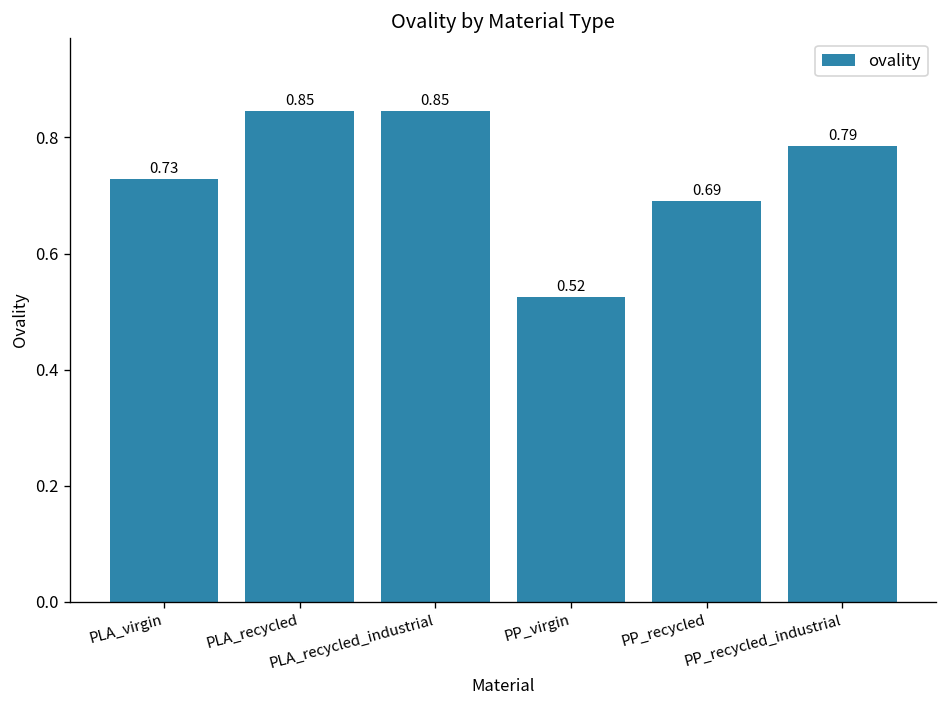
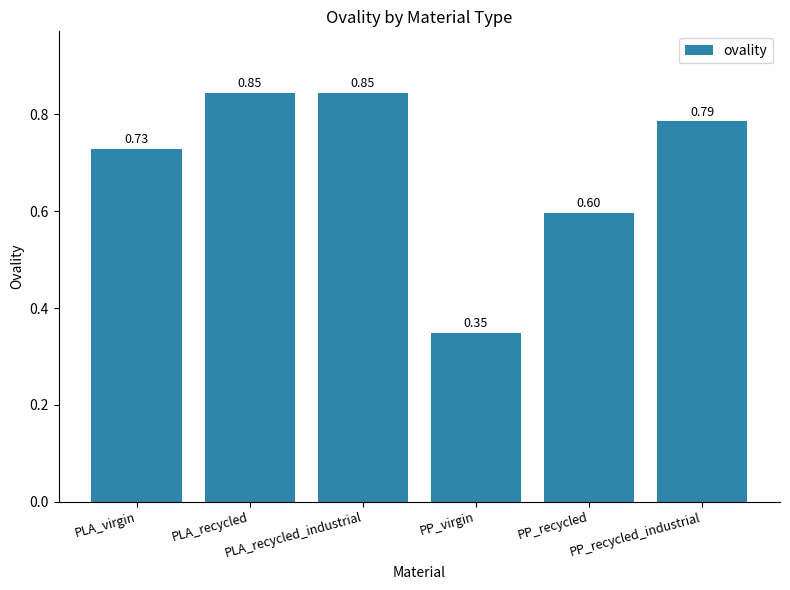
  {
    "PLA_virgin": 0.73,
    "PLA_recycled": 0.85,
    "PLA_recycled_industrial": 0.85,
-   "PP_virgin": 0.52,
-   "PP_recycled": 0.69,
+   "PP_virgin": 0.35,
+   "PP_recycled": 0.60,
    "PP_recycled_industrial": 0.79
  }
